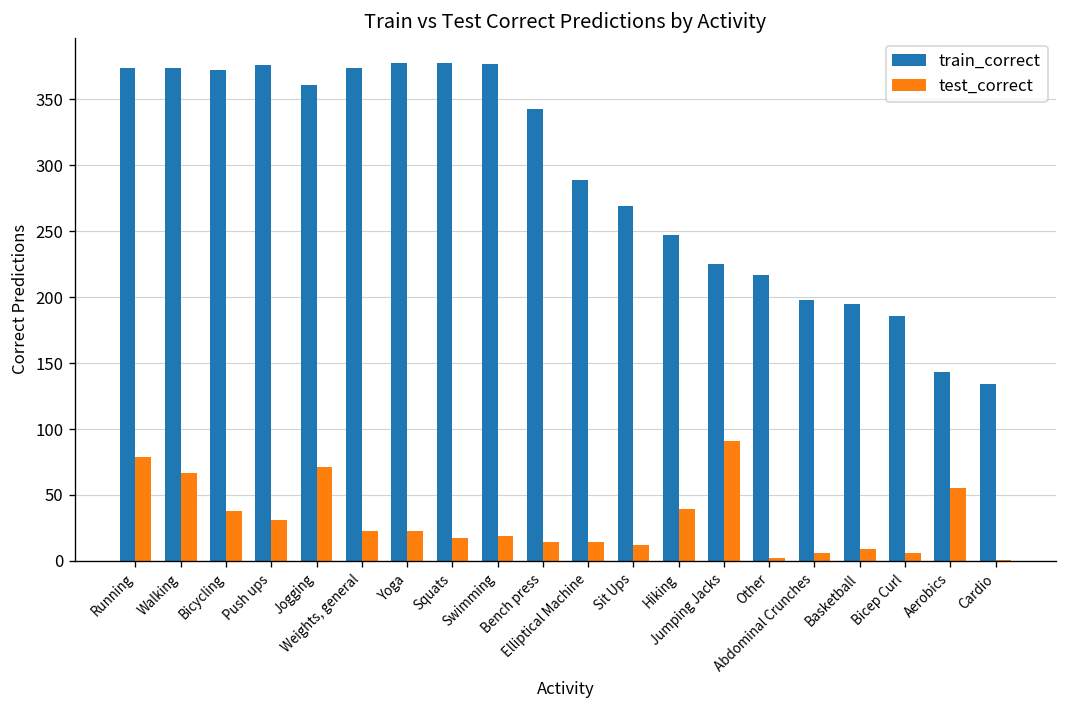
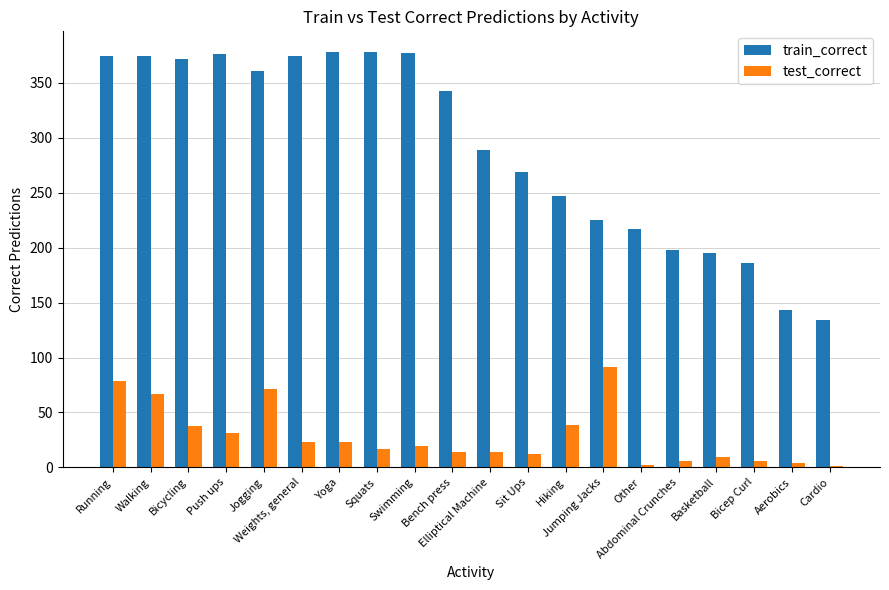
  {
    "train_correct": {
      "Running": 374,
      "Walking": 374,
      "Bicycling": 372,
      "Push ups": 376,
      "Jogging": 361,
      "Weights, general": 374,
      "Yoga": 378,
      "Squats": 378,
      "Swimming": 377,
      "Bench press": 343,
      "Elliptical Machine": 289,
      "Sit Ups": 269,
      "Hiking": 247,
      "Jumping Jacks": 225,
      "Other": 217,
      "Abdominal Crunches": 198,
      "Basketball": 195,
      "Bicep Curl": 186,
      "Aerobics": 143,
      "Cardio": 134
    },
    "test_correct": {
      "Running": 79,
      "Walking": 67,
      "Bicycling": 38,
      "Push ups": 31,
      "Jogging": 71,
      "Weights, general": 23,
      "Yoga": 23,
      "Squats": 17,
      "Swimming": 19,
      "Bench press": 14,
      "Elliptical Machine": 14,
      "Sit Ups": 12,
      "Hiking": 39,
      "Jumping Jacks": 91,
      "Abdominal Crunches": 6,
      "Basketball": 9,
      "Bicep Curl": 6,
-     "Aerobics": 55
+     "Aerobics": 4
    }
  }
